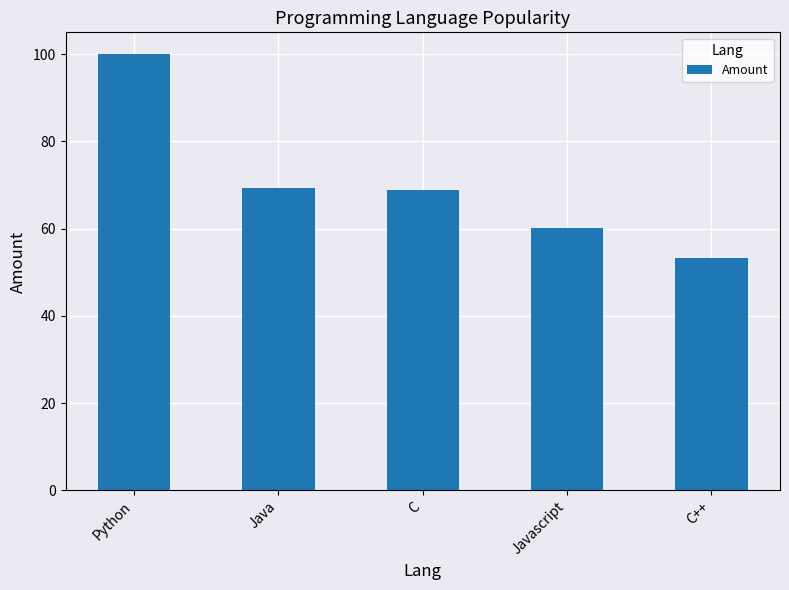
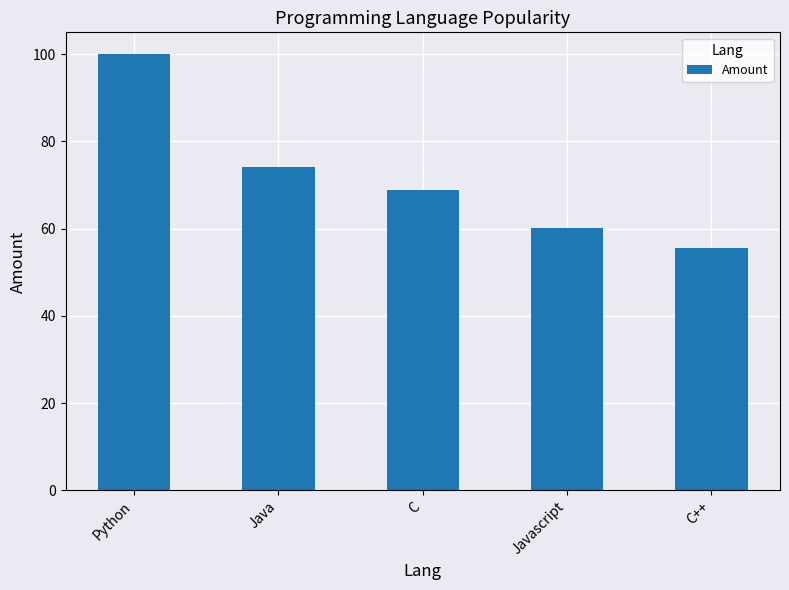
  {
    "Python": 100,
-   "Java": 69,
+   "Java": 74,
    "C": 69,
    "Javascript": 60,
-   "C++": 53
+   "C++": 56
  }
